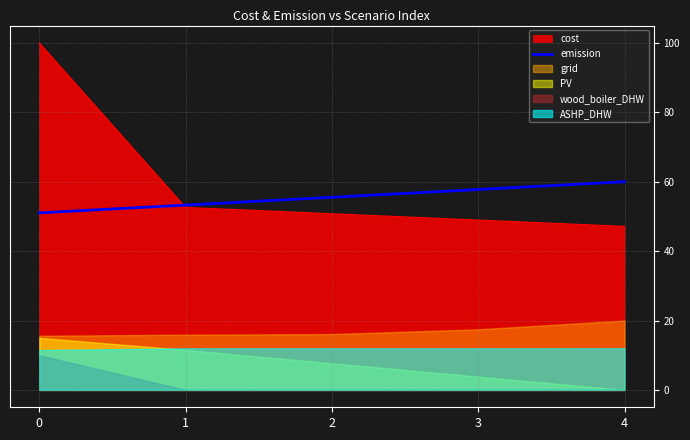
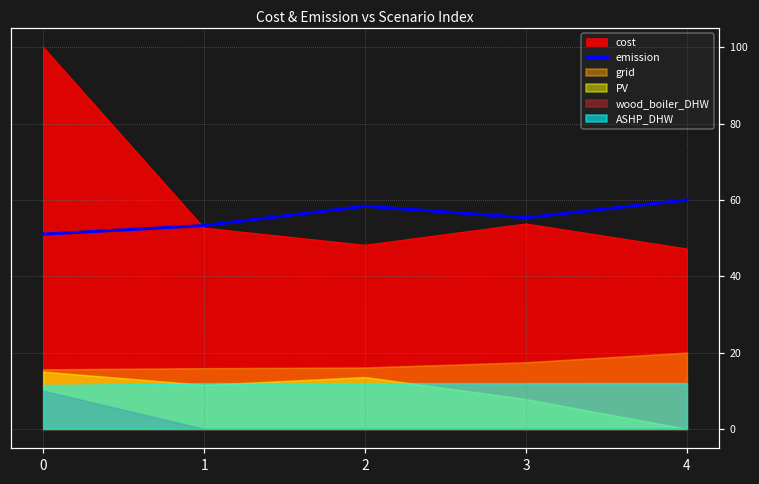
  {
    "cost": {
      "0": 100,
-     "2": 51,
-     "3": 49,
+     "2": 48,
+     "3": 54,
      "4": 47
    },
    "emission": {
      "0": 51,
-     "2": 56,
-     "3": 58,
+     "2": 58,
+     "3": 55,
      "4": 60
    },
    "grid": {
      "1": 16,
      "2": 16,
      "3": 17,
      "4": 20
    },
    "PV": {
-     "2": 8,
-     "3": 4
+     "2": 14,
+     "3": 8
    },
    "wood_boiler_DHW": {
      "0": 10
    },
    "ASHP_DHW": {
      "0": 11,
      "2": 12,
      "3": 12,
      "4": 12
    }
  }
